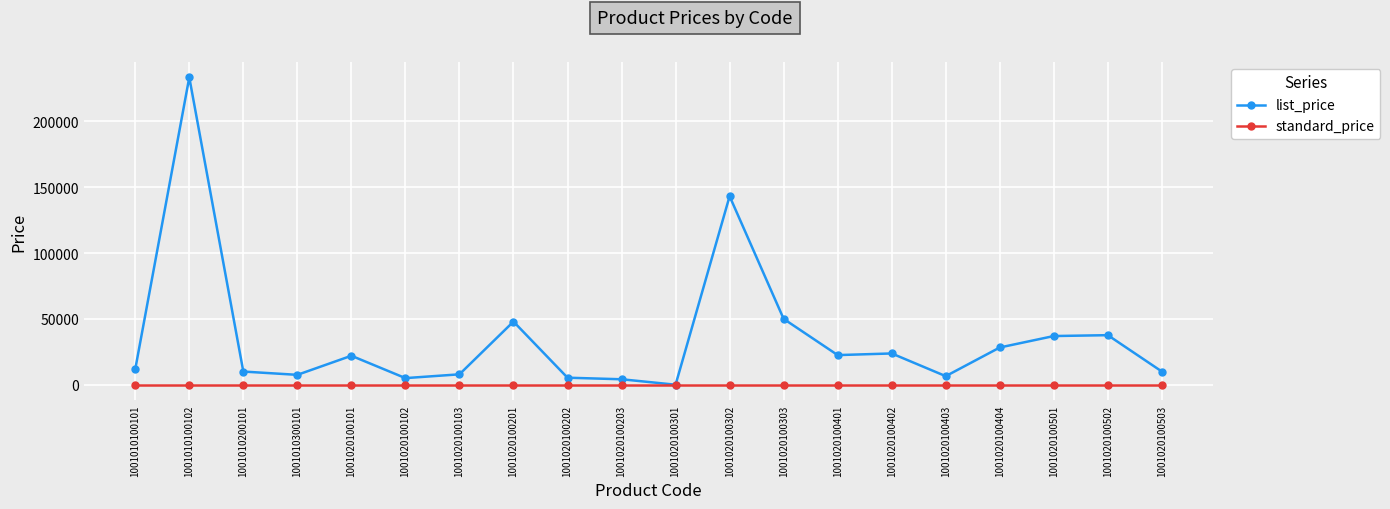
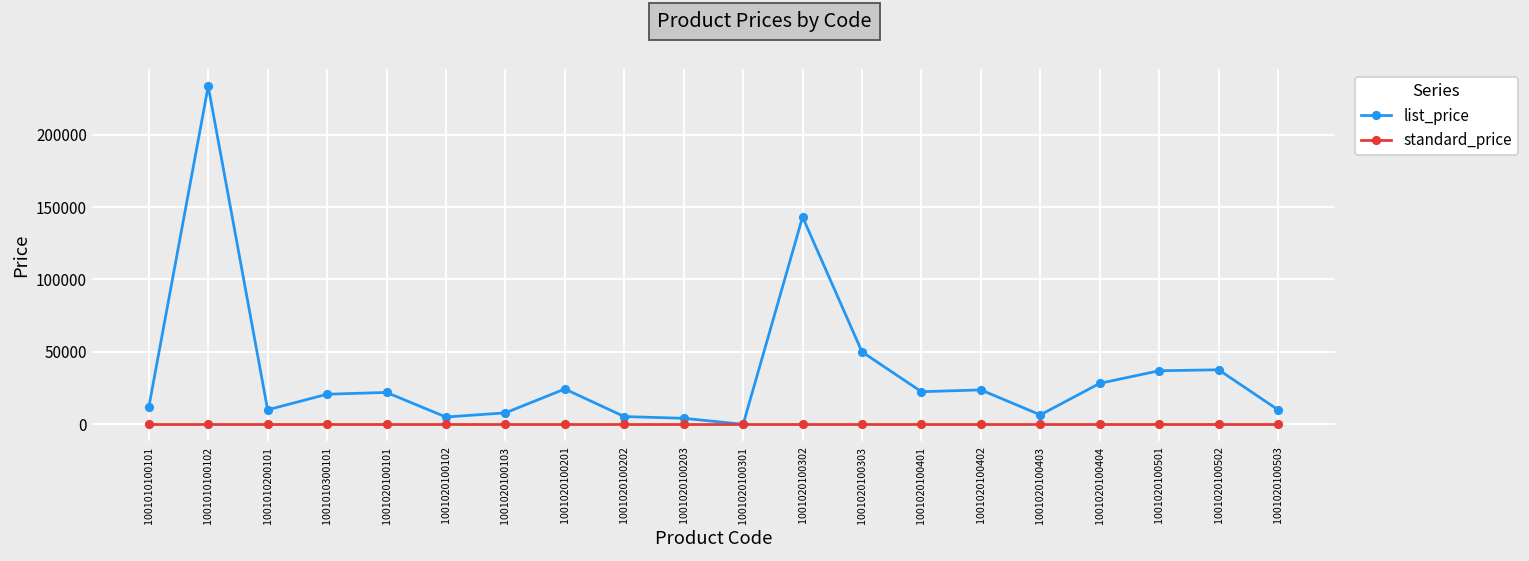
  {
    "list_price": {
      "1001010100101": 12000,
      "1001010100102": 234000,
      "1001010200101": 10000,
-     "1001010300101": 8000,
+     "1001010300101": 21000,
      "1001020100101": 22000,
      "1001020100102": 5000,
      "1001020100103": 8000,
-     "1001020100201": 48000,
+     "1001020100201": 24000,
      "1001020100202": 5000,
      "1001020100203": 4000,
      "1001020100302": 143000,
      "1001020100303": 50000,
      "1001020100401": 23000,
      "1001020100402": 24000,
      "1001020100403": 7000,
      "1001020100404": 28000,
      "1001020100501": 37000,
      "1001020100502": 38000,
      "1001020100503": 10000
    },
    "standard_price": {
      "1001010100101": 0,
      "1001010100102": 0,
      "1001010200101": 0,
      "1001010300101": 0,
      "1001020100101": 0,
      "1001020100102": 0,
      "1001020100103": 0,
      "1001020100201": 0,
      "1001020100202": 0,
      "1001020100203": 0,
      "1001020100302": 0,
      "1001020100303": 0,
      "1001020100401": 0,
      "1001020100402": 0,
      "1001020100403": 0,
      "1001020100404": 0,
      "1001020100501": 0,
      "1001020100502": 0,
      "1001020100503": 0
    }
  }
